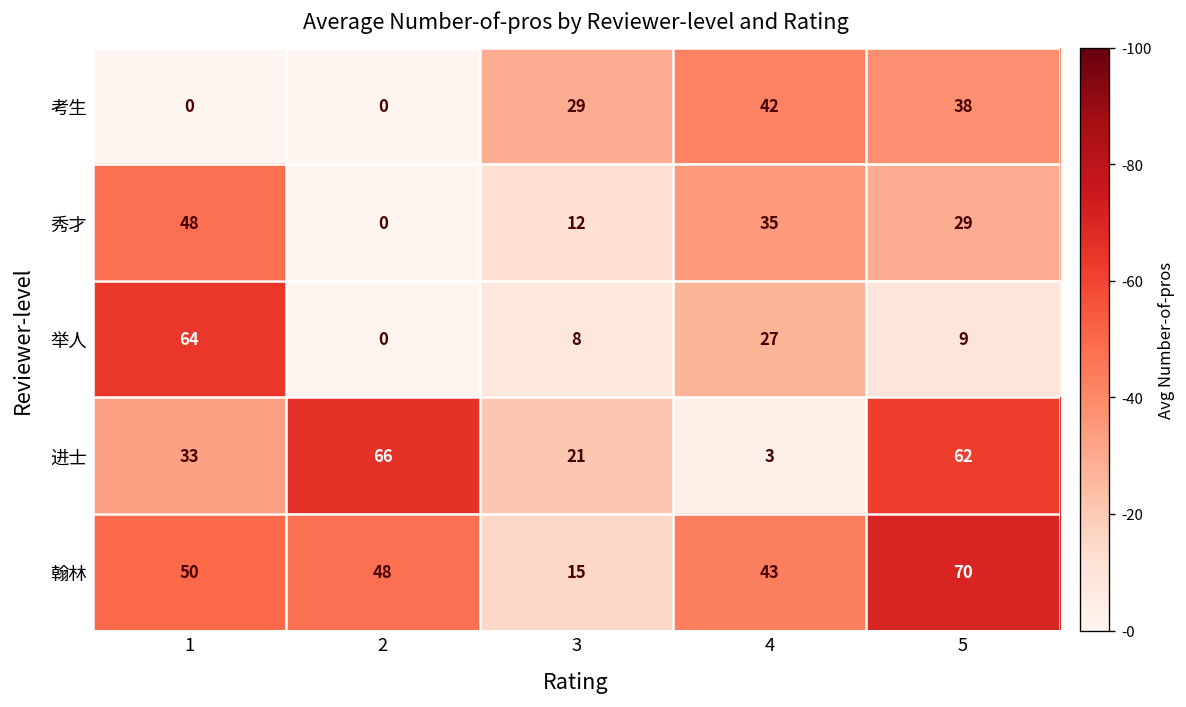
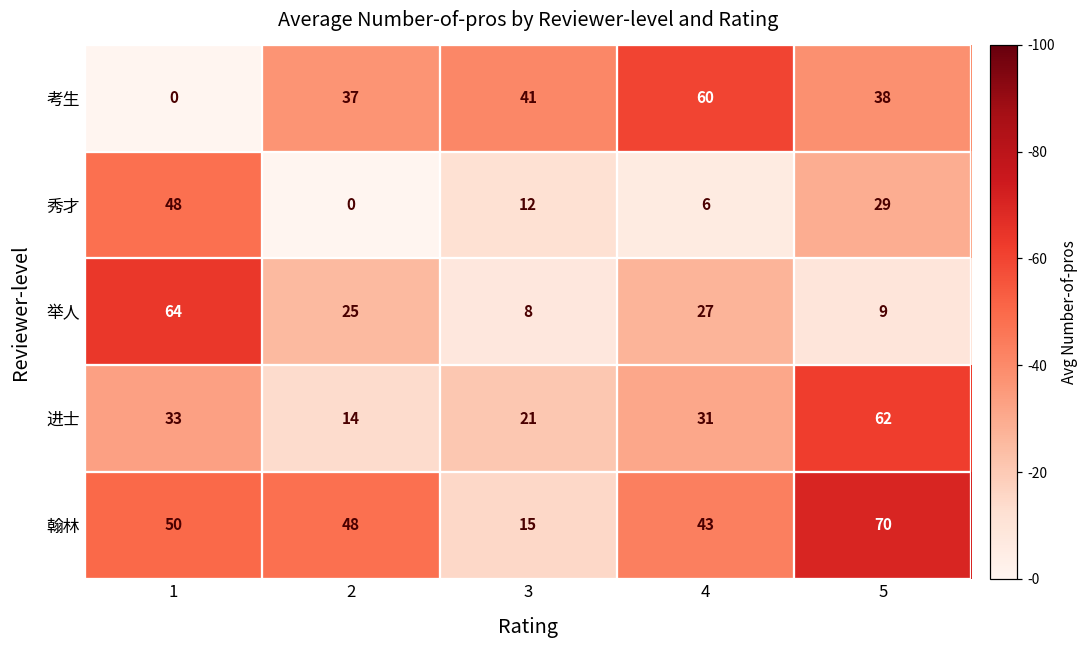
  {
    "考生": {
      "1": 0,
-     "2": 0,
-     "3": 29,
-     "4": 42,
+     "2": 37,
+     "3": 41,
+     "4": 60,
      "5": 38
    },
    "秀才": {
      "1": 48,
      "2": 0,
      "3": 12,
-     "4": 35,
+     "4": 6,
      "5": 29
    },
    "举人": {
      "1": 64,
-     "2": 0,
+     "2": 25,
      "3": 8,
      "4": 27,
      "5": 9
    },
    "进士": {
      "1": 33,
-     "2": 66,
+     "2": 14,
      "3": 21,
-     "4": 3,
+     "4": 31,
      "5": 62
    },
    "翰林": {
      "1": 50,
      "2": 48,
      "3": 15,
      "4": 43,
      "5": 70
    }
  }
